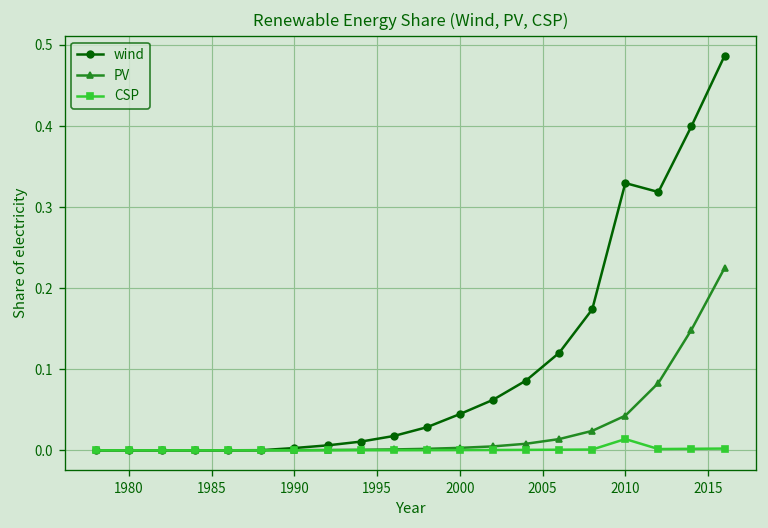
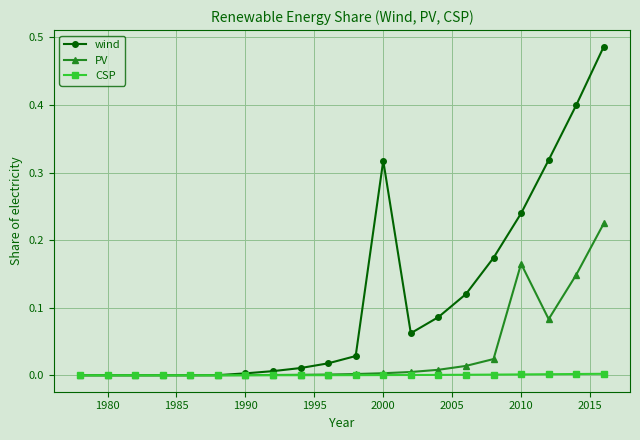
  {
    "wind": {
-     "2000": 0.04,
-     "2010": 0.33
+     "2000": 0.32,
+     "2010": 0.24
    },
    "PV": {
-     "2010": 0.04
+     "2010": 0.17
    },
    "CSP": {
-     "2010": 0.01
+     "2010": 0.00
    }
  }
